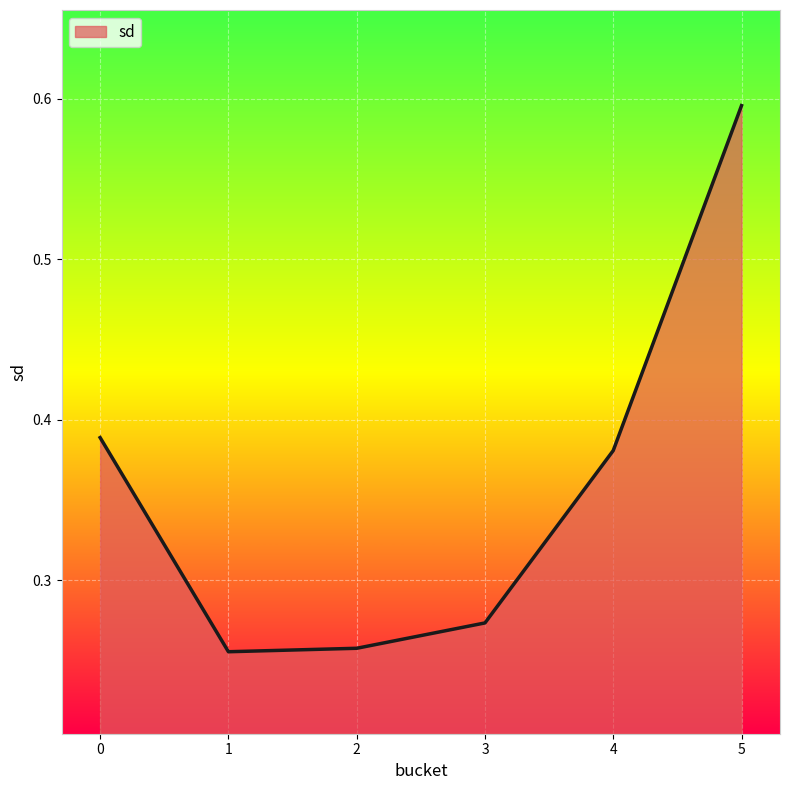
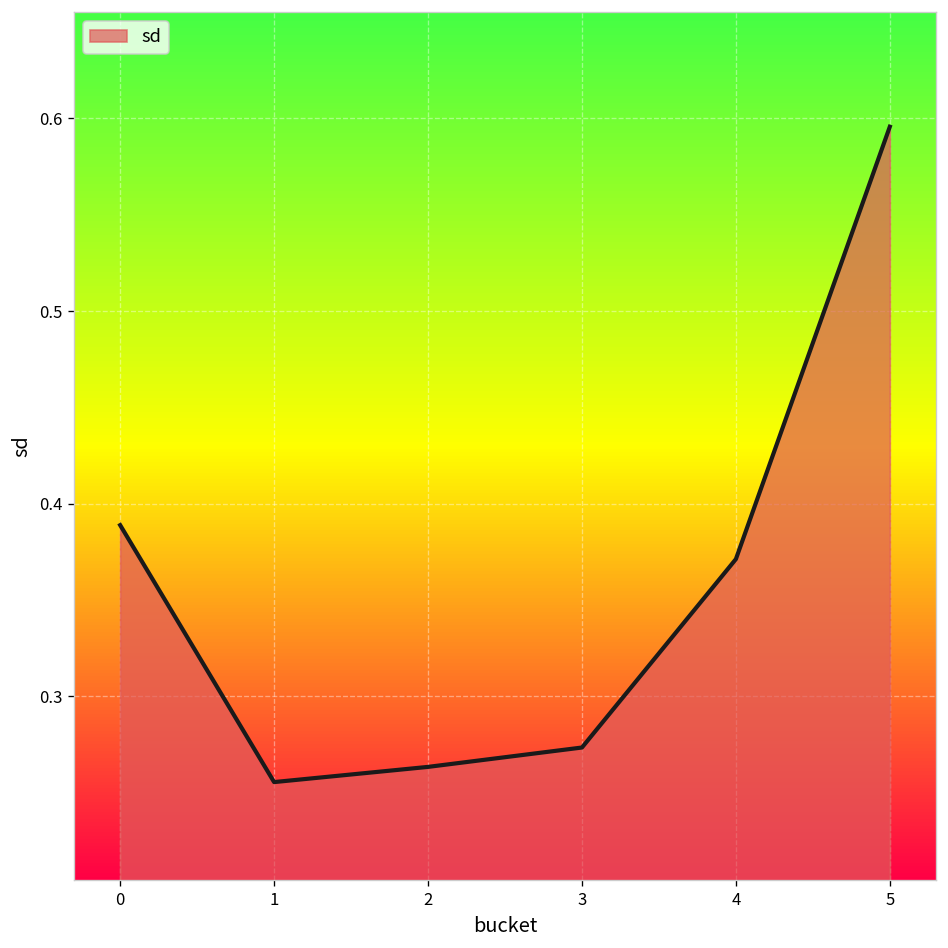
  {
    "0": 0.389,
    "1": 0.255,
-   "2": 0.258,
+   "2": 0.263,
    "3": 0.273,
-   "4": 0.381,
+   "4": 0.371,
    "5": 0.596
  }
